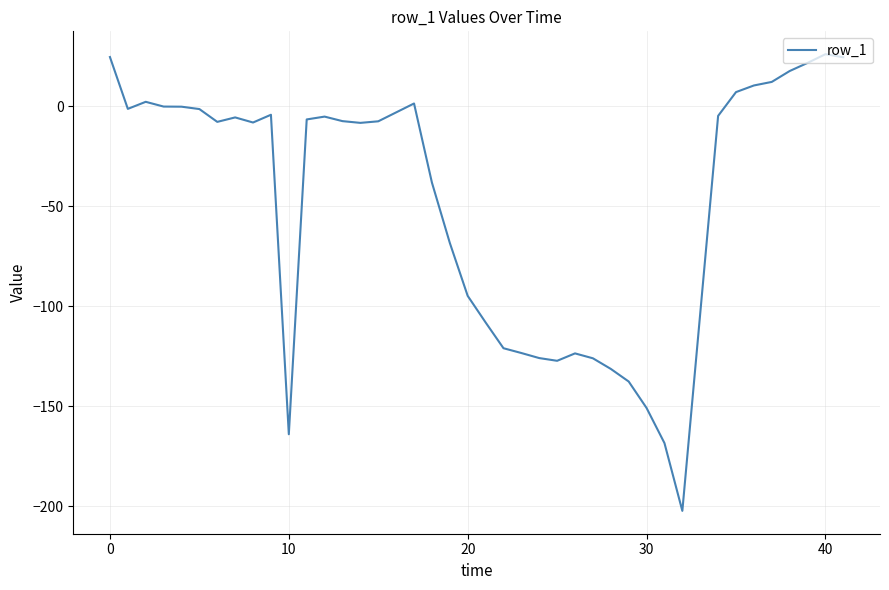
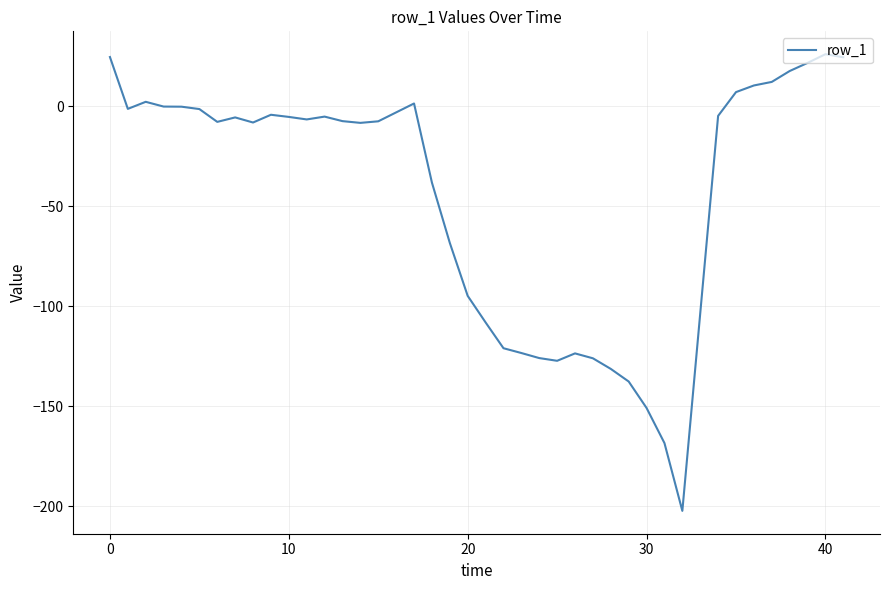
  {
    "0": 25,
-   "10": -164,
+   "10": -5,
    "20": -95,
    "30": -151
  }
